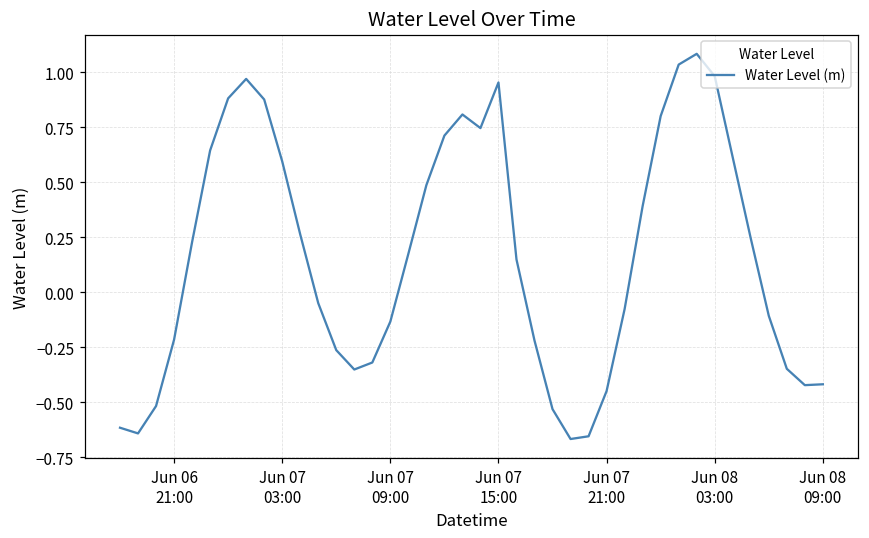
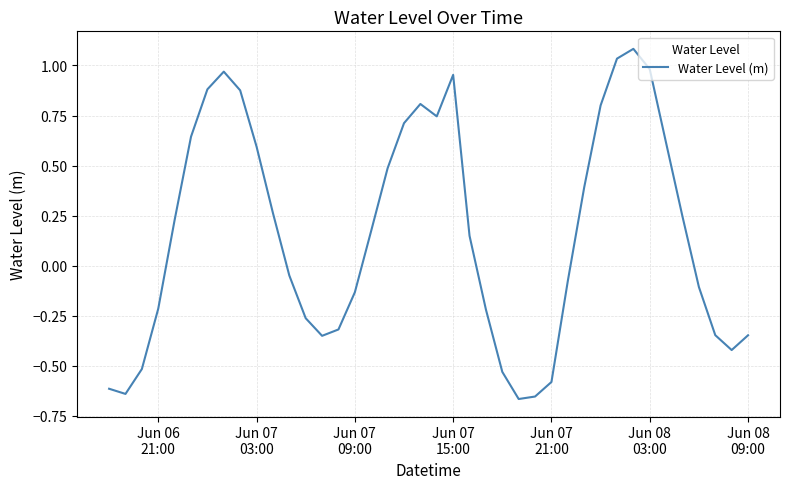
  {
    "Jun 06 21:00": -0.22,
    "Jun 07 03:00": 0.59,
    "Jun 07 09:00": -0.13,
    "Jun 07 15:00": 0.95,
-   "Jun 07 21:00": -0.45,
-   "Jun 08 09:00": -0.42
+   "Jun 07 21:00": -0.58,
+   "Jun 08 09:00": -0.35
  }
